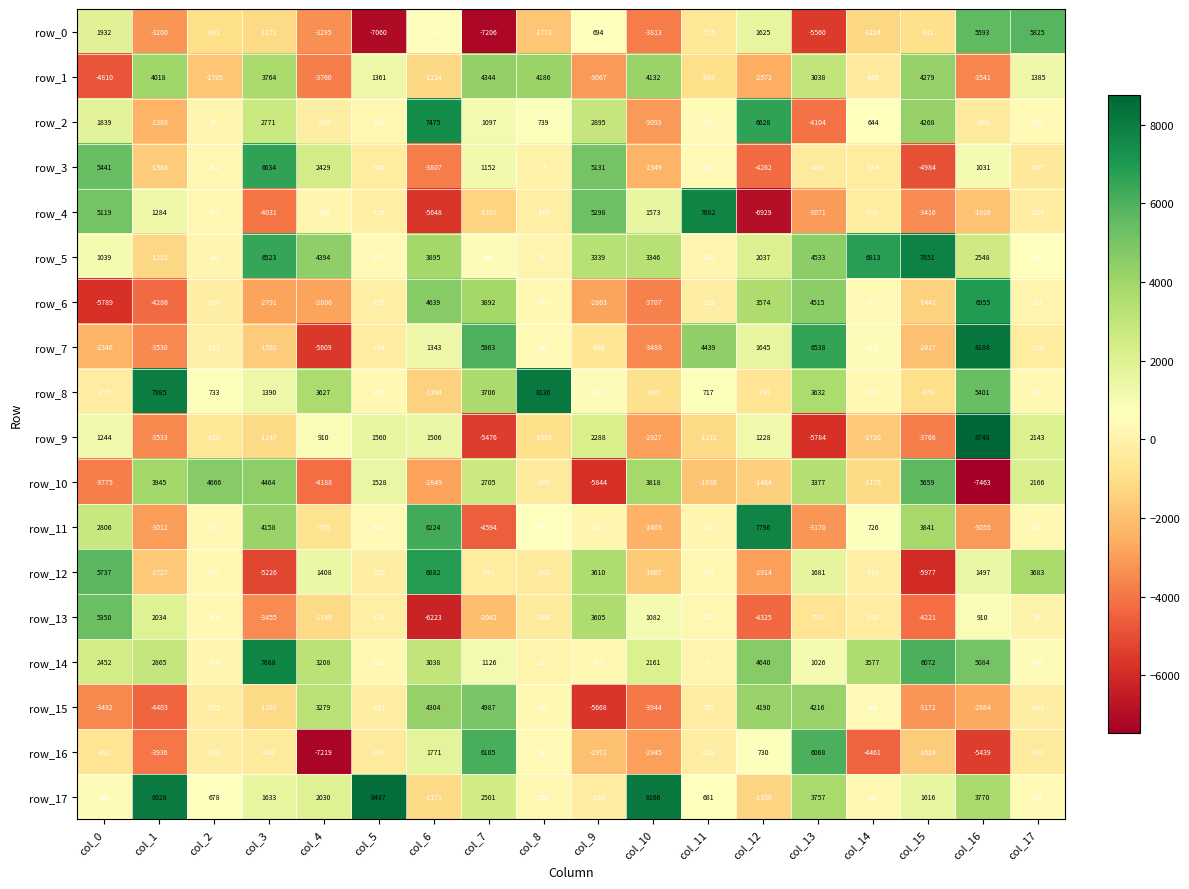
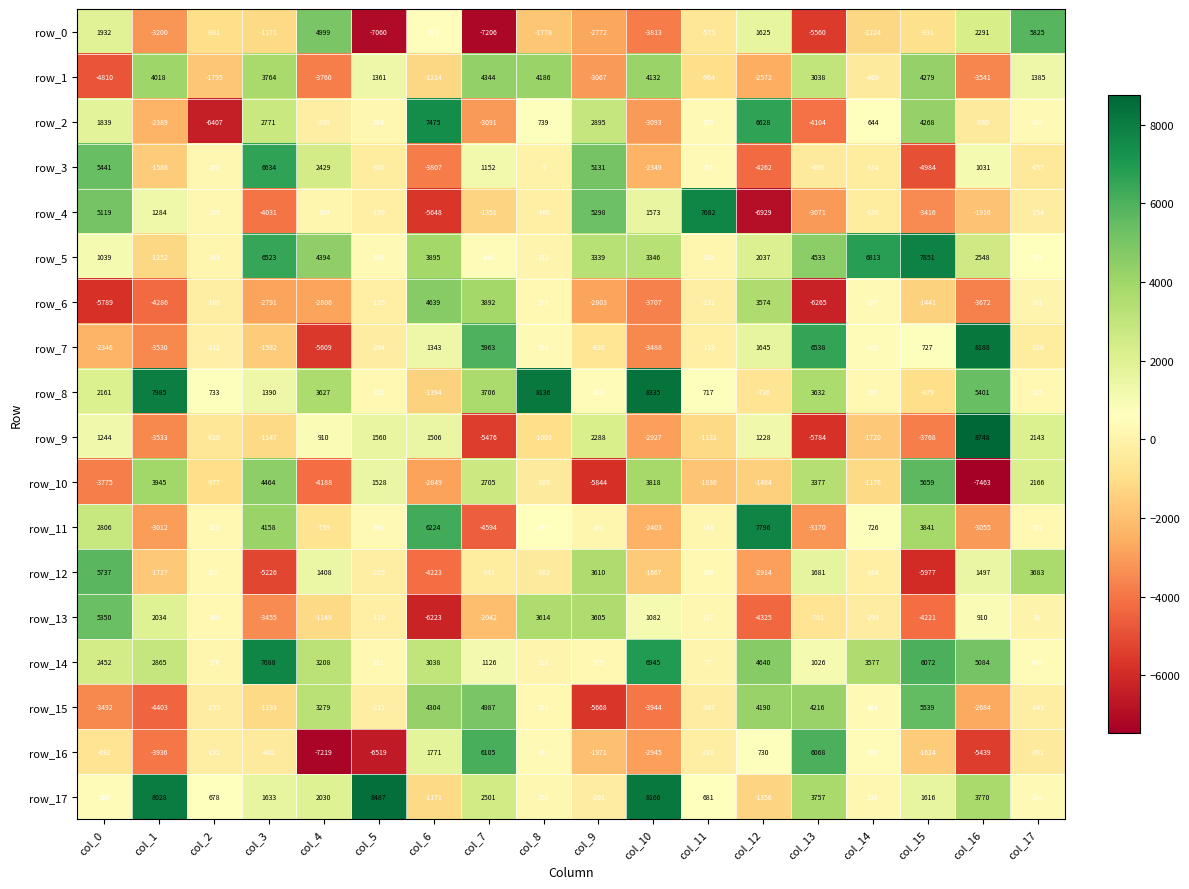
  {
    "row_0": {
      "col_0": 1932,
      "col_1": -3200,
      "col_2": -981,
      "col_3": -1171,
-     "col_4": -3295,
+     "col_4": 4999,
      "col_5": -7060,
      "col_6": 578,
      "col_7": -7206,
      "col_8": -1778,
-     "col_9": 694,
+     "col_9": -2772,
      "col_10": -3813,
      "col_11": -575,
      "col_12": 1625,
      "col_13": -5560,
      "col_14": -1224,
      "col_15": -931,
-     "col_16": 5593,
+     "col_16": 2291,
      "col_17": 5825
    },
    "row_2": {
      "col_0": 1839,
      "col_1": -2389,
-     "col_2": 92,
+     "col_2": -6407,
      "col_3": 2771,
      "col_4": -209,
      "col_5": 204,
      "col_6": 7475,
-     "col_7": 1097,
+     "col_7": -3091,
      "col_8": 739,
      "col_9": 2895,
      "col_10": -3093,
      "col_11": 355,
      "col_12": 6628,
      "col_13": -4104,
      "col_14": 644,
      "col_15": 4268,
      "col_16": -380,
      "col_17": 340
    },
    "row_6": {
      "col_0": -5789,
      "col_1": -4286,
      "col_2": -186,
      "col_3": -2791,
      "col_4": -2806,
      "col_5": -135,
      "col_6": 4639,
      "col_7": 3892,
      "col_8": 279,
      "col_9": -2803,
      "col_10": -3707,
      "col_11": -231,
      "col_12": 3574,
-     "col_13": 4515,
+     "col_13": -6265,
      "col_14": 327,
      "col_15": -1441,
-     "col_16": 6955,
+     "col_16": -3672,
      "col_17": 101
    },
    "row_7": {
      "col_0": -2346,
      "col_1": -3530,
      "col_2": -112,
      "col_3": -1592,
      "col_4": -5609,
      "col_5": -294,
      "col_6": 1343,
      "col_7": 5963,
      "col_8": 388,
      "col_9": -630,
      "col_10": -3488,
-     "col_11": 4439,
+     "col_11": -133,
      "col_12": 1645,
      "col_13": 6538,
      "col_14": 415,
-     "col_15": -2017,
+     "col_15": 727,
      "col_16": 8188,
      "col_17": -326
    },
    "row_8": {
-     "col_0": -275,
+     "col_0": 2161,
      "col_1": 7985,
      "col_2": 733,
      "col_3": 1390,
      "col_4": 3627,
      "col_5": 325,
      "col_6": -1394,
      "col_7": 3706,
      "col_8": 8136,
      "col_9": 423,
-     "col_10": -908,
+     "col_10": 8335,
      "col_11": 717,
      "col_12": -736,
      "col_13": 3632,
      "col_14": 295,
      "col_15": -979,
      "col_16": 5401,
      "col_17": 285
    },
    "row_10": {
      "col_0": -3775,
      "col_1": 3945,
-     "col_2": 4666,
+     "col_2": -977,
      "col_3": 4464,
      "col_4": -4188,
      "col_5": 1528,
      "col_6": -2849,
      "col_7": 2705,
      "col_8": -389,
      "col_9": -5844,
      "col_10": 3818,
      "col_11": -1836,
      "col_12": -1464,
      "col_13": 3377,
      "col_14": -1176,
      "col_15": 5659,
      "col_16": -7463,
      "col_17": 2166
    },
    "row_12": {
      "col_0": 5737,
      "col_1": -1727,
      "col_2": 320,
      "col_3": -5226,
      "col_4": 1408,
      "col_5": -225,
-     "col_6": 6882,
+     "col_6": -4223,
      "col_7": -341,
      "col_8": -382,
      "col_9": 3610,
      "col_10": -1667,
      "col_11": 280,
      "col_12": -2914,
      "col_13": 1681,
      "col_14": -164,
      "col_15": -5977,
      "col_16": 1497,
      "col_17": 3683
    },
    "row_13": {
      "col_0": 5350,
      "col_1": 2034,
      "col_2": 309,
      "col_3": -3455,
      "col_4": -1149,
      "col_5": -118,
      "col_6": -6223,
      "col_7": -2042,
-     "col_8": -388,
+     "col_8": 3614,
      "col_9": 3605,
      "col_10": 1082,
      "col_11": 217,
      "col_12": -4325,
      "col_13": -701,
      "col_14": -299,
      "col_15": -4221,
      "col_16": 910,
      "col_17": 31
    },
    "row_14": {
      "col_0": 2452,
      "col_1": 2865,
      "col_2": 176,
      "col_3": 7688,
      "col_4": 3208,
      "col_5": 321,
      "col_6": 3038,
      "col_7": 1126,
      "col_8": 111,
      "col_9": 275,
-     "col_10": 2161,
+     "col_10": 6945,
      "col_11": 77,
      "col_12": 4640,
      "col_13": 1026,
      "col_14": 3577,
      "col_15": 6072,
      "col_16": 5084,
      "col_17": 498
    },
    "row_15": {
      "col_0": -3492,
      "col_1": -4403,
      "col_2": -255,
      "col_3": -1193,
      "col_4": 3279,
      "col_5": -211,
      "col_6": 4304,
      "col_7": 4987,
      "col_8": 322,
      "col_9": -5668,
      "col_10": -3944,
      "col_11": -307,
      "col_12": 4190,
      "col_13": 4216,
      "col_14": 384,
-     "col_15": -3172,
+     "col_15": 5539,
      "col_16": -2684,
      "col_17": -243
    },
    "row_16": {
      "col_0": -692,
      "col_1": -3936,
      "col_2": -192,
      "col_3": -402,
      "col_4": -7219,
-     "col_5": -387,
+     "col_5": -6519,
      "col_6": 1771,
      "col_7": 6105,
      "col_8": 387,
      "col_9": -1971,
      "col_10": -2945,
      "col_11": -228,
      "col_12": 730,
      "col_13": 6068,
-     "col_14": -4461,
+     "col_14": 389,
      "col_15": -1624,
      "col_16": -5439,
      "col_17": -391
    }
  }
